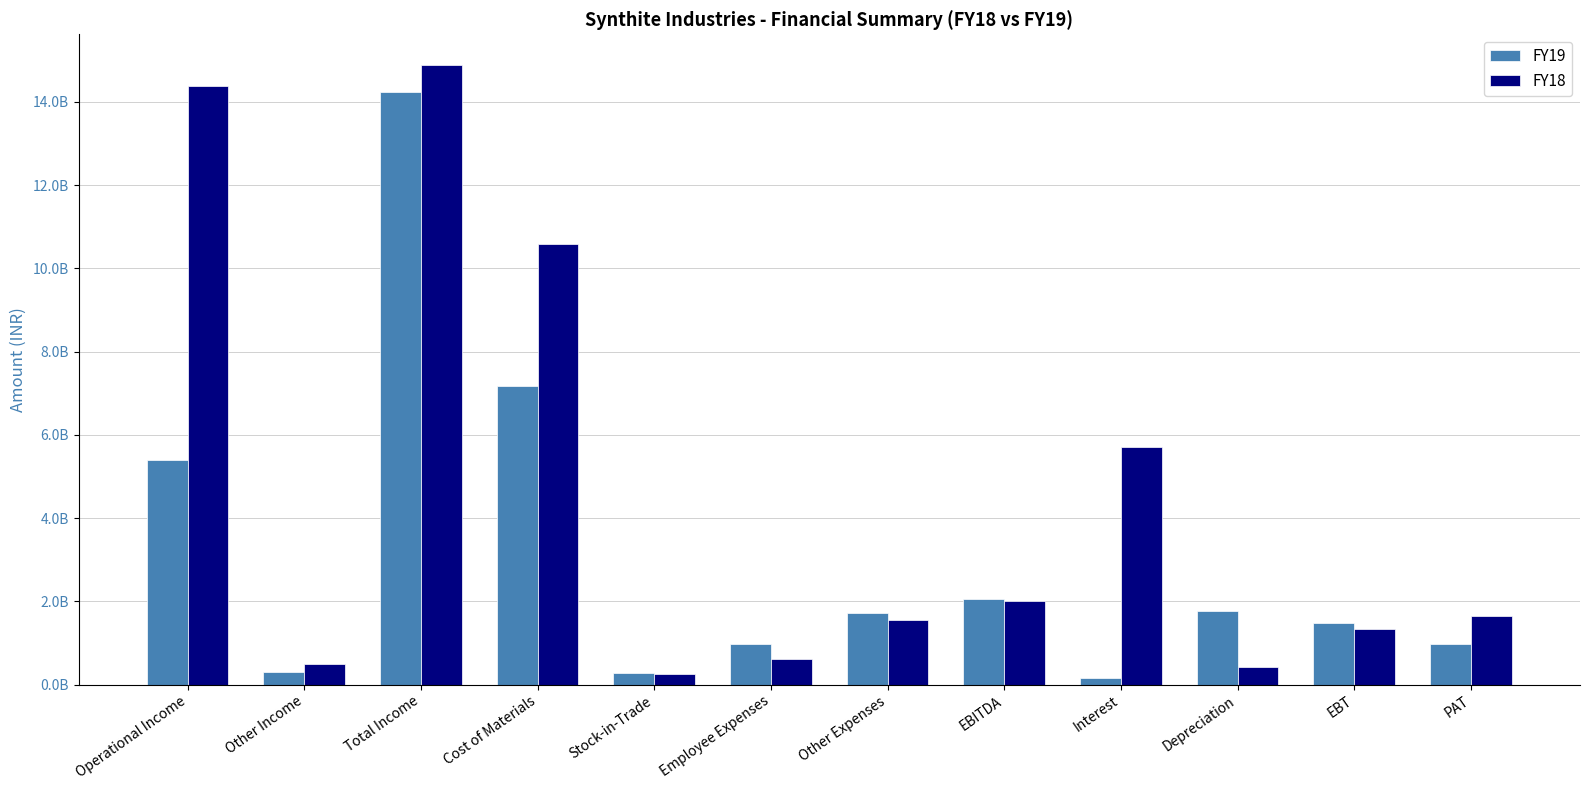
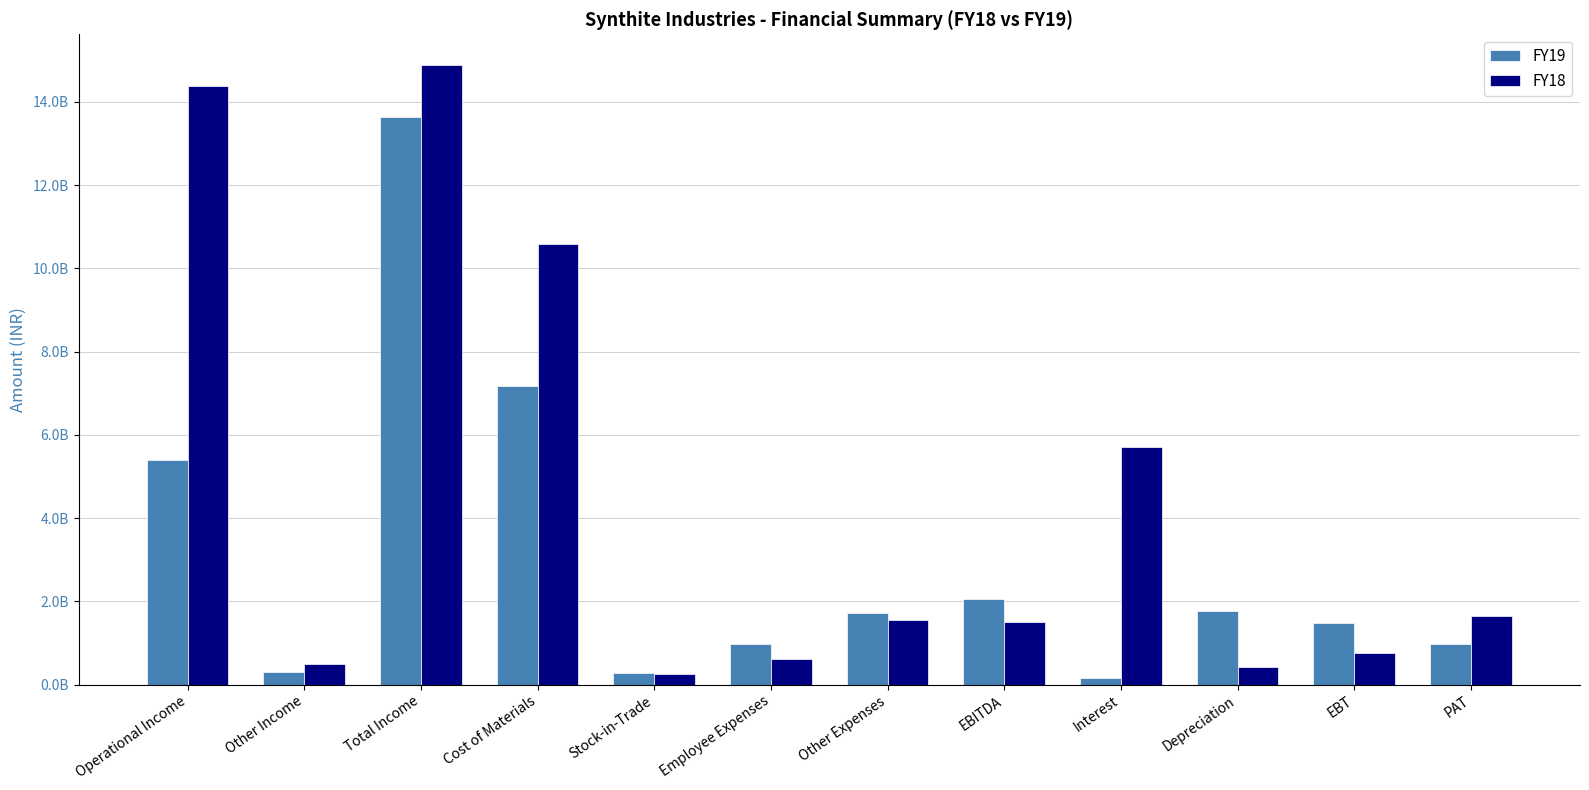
  {
    "FY19": {
      "Operational Income": 5400000000,
      "Other Income": 300000000,
-     "Total Income": 14200000000,
+     "Total Income": 13600000000,
      "Cost of Materials": 7200000000,
      "Stock-in-Trade": 300000000,
      "Employee Expenses": 1000000000,
      "Other Expenses": 1700000000,
      "EBITDA": 2000000000,
      "Interest": 200000000,
      "Depreciation": 1800000000,
      "EBT": 1500000000,
      "PAT": 1000000000
    },
    "FY18": {
      "Operational Income": 14400000000,
      "Other Income": 500000000,
      "Total Income": 14900000000,
      "Cost of Materials": 10600000000,
      "Stock-in-Trade": 200000000,
      "Employee Expenses": 600000000,
      "Other Expenses": 1600000000,
-     "EBITDA": 2000000000,
+     "EBITDA": 1500000000,
      "Interest": 5700000000,
      "Depreciation": 400000000,
-     "EBT": 1300000000,
+     "EBT": 800000000,
      "PAT": 1700000000
    }
  }
